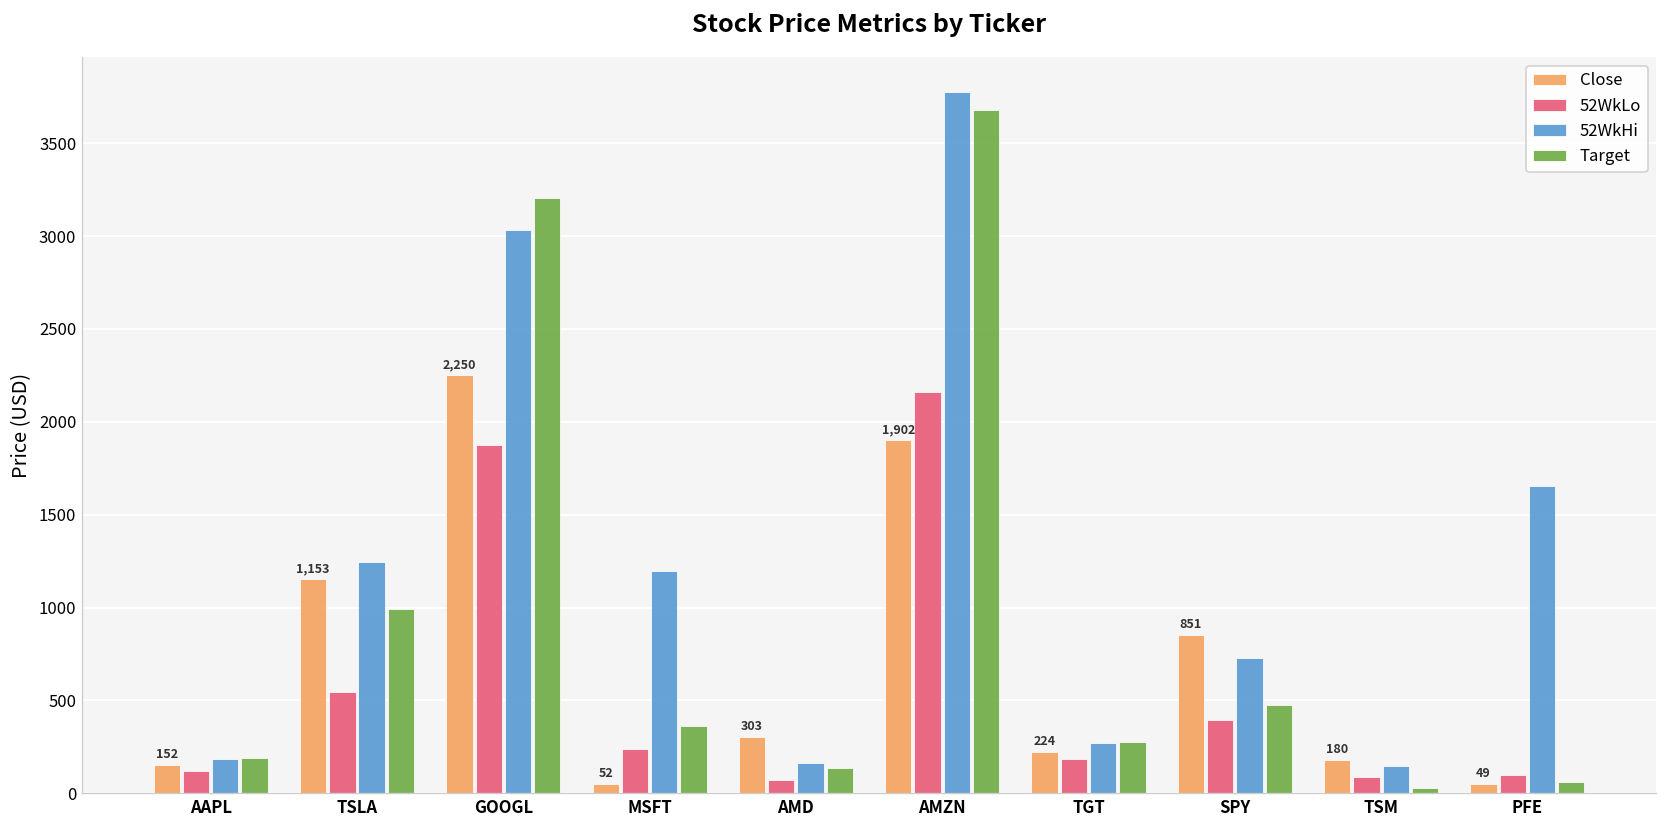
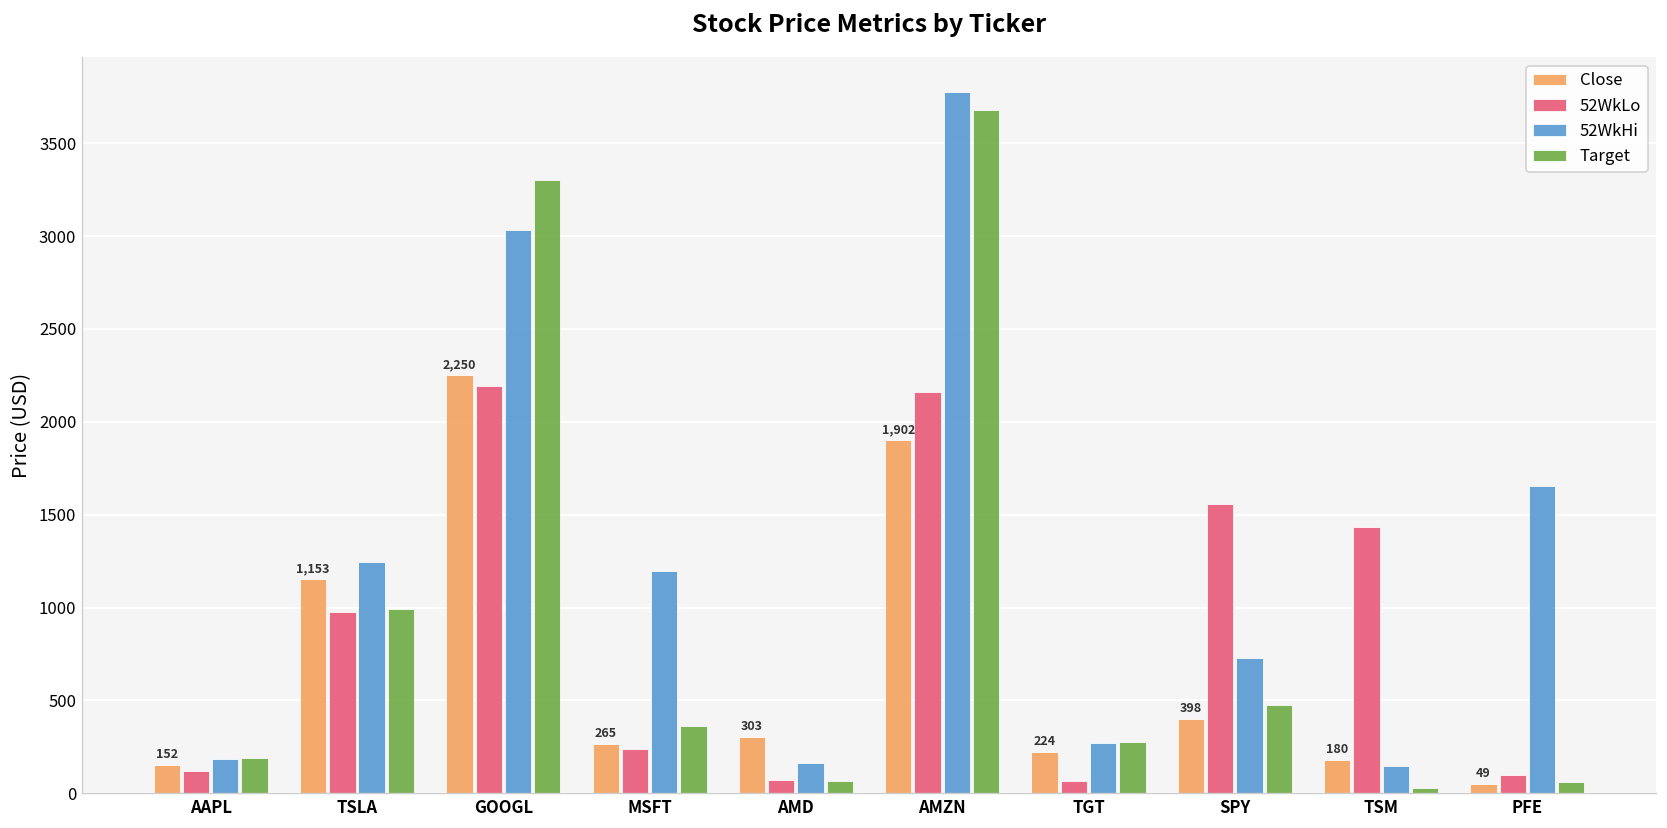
  {
    "Close": {
      "AAPL": "152",
      "TSLA": "1,153",
      "GOOGL": "2,250",
-     "MSFT": "52",
+     "MSFT": "265",
      "AMD": "303",
      "AMZN": "1,902",
      "TGT": "224",
-     "SPY": "851",
+     "SPY": "398",
      "TSM": "180",
      "PFE": "49"
    },
    "52WkLo": {
      "AAPL": "120",
-     "TSLA": "550",
-     "GOOGL": "1870",
+     "TSLA": "980",
+     "GOOGL": "2190",
      "MSFT": "240",
      "AMD": "70",
      "AMZN": "2160",
-     "TGT": "180",
-     "SPY": "400",
-     "TSM": "90",
+     "TGT": "60",
+     "SPY": "1560",
+     "TSM": "1430",
      "PFE": "100"
    },
    "52WkHi": {
      "AAPL": "180",
      "TSLA": "1240",
      "GOOGL": "3030",
      "MSFT": "1200",
      "AMD": "160",
      "AMZN": "3770",
      "TGT": "270",
      "SPY": "730",
      "TSM": "150",
      "PFE": "1650"
    },
    "Target": {
      "AAPL": "190",
      "TSLA": "990",
-     "GOOGL": "3200",
+     "GOOGL": "3300",
      "MSFT": "360",
-     "AMD": "140",
+     "AMD": "70",
      "AMZN": "3680",
      "TGT": "280",
      "SPY": "480",
      "TSM": "30",
      "PFE": "60"
    }
  }
